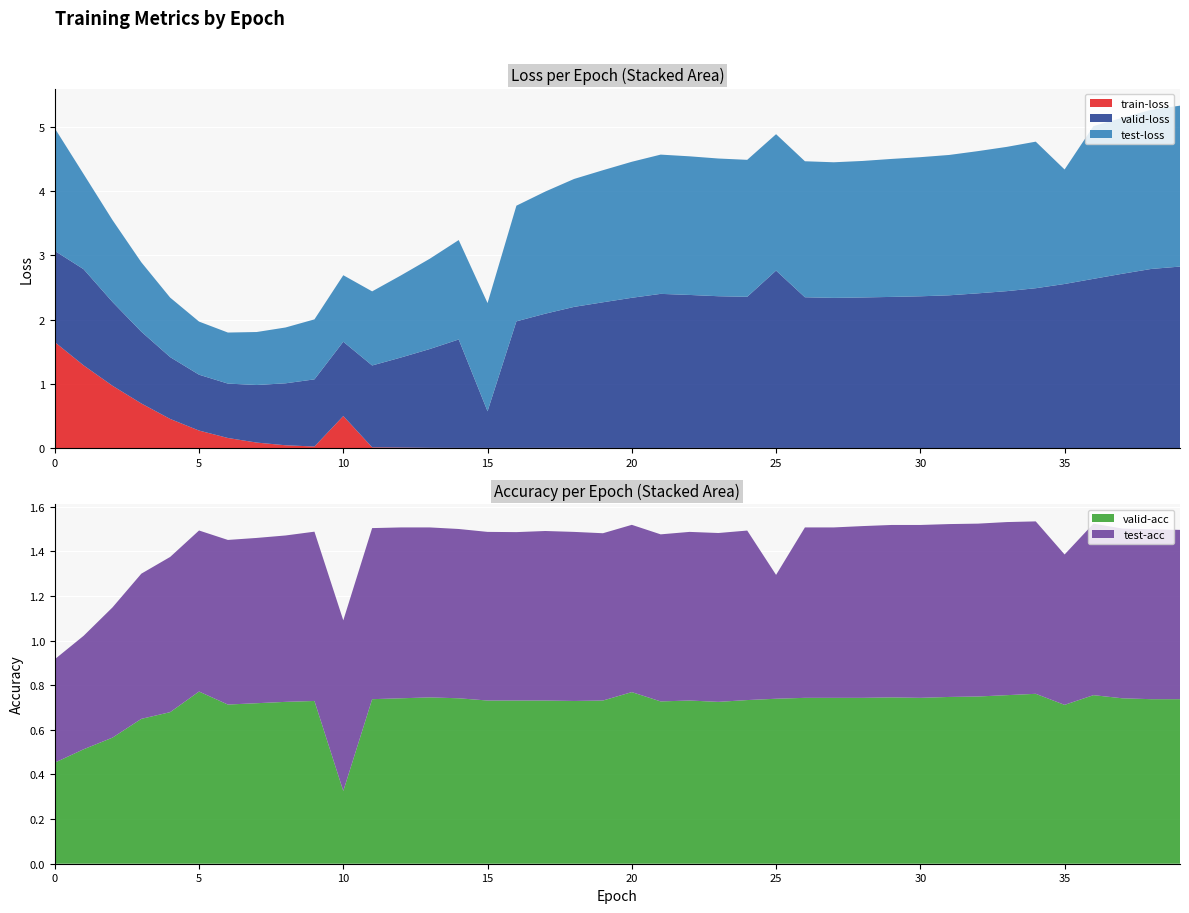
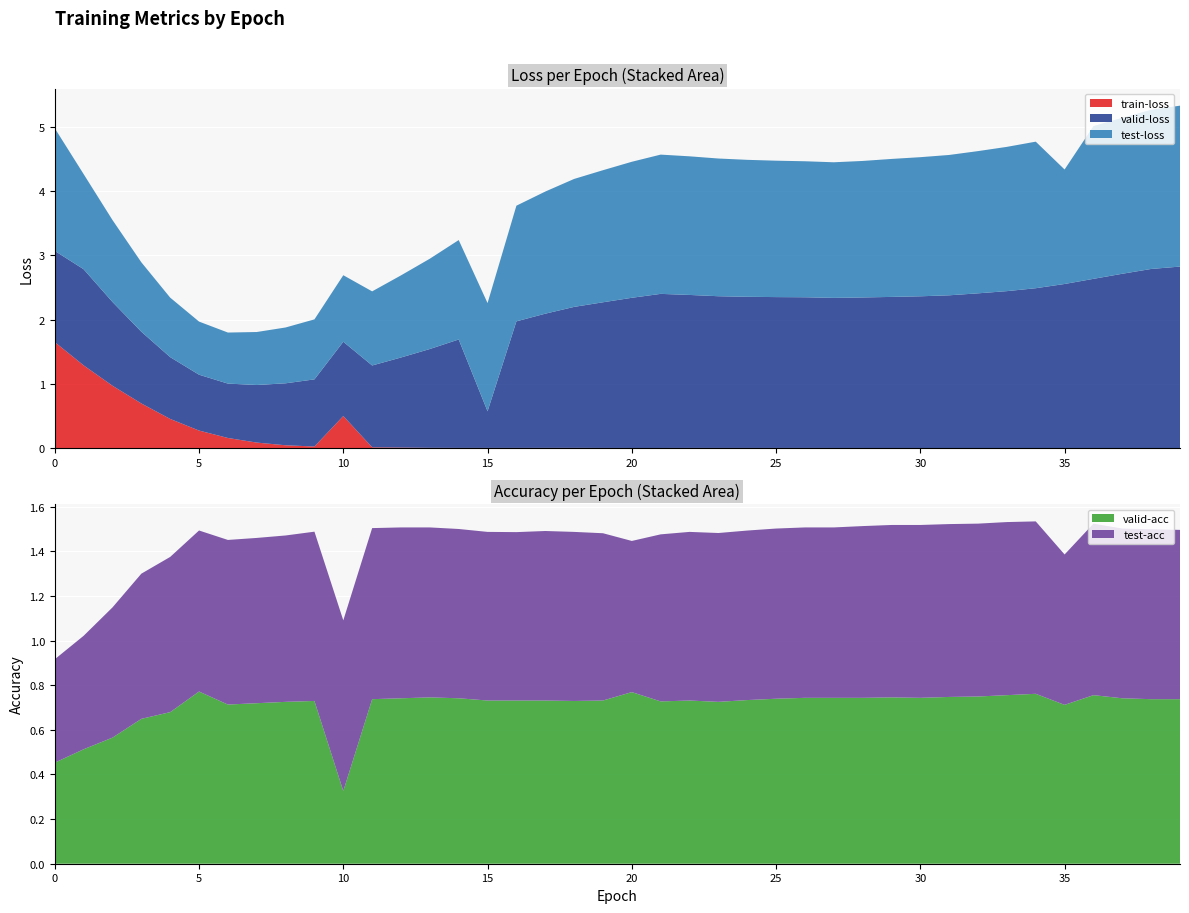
  {
    "Loss per Epoch (Stacked Area)": {
      "train-loss": {
        "0": 1.7,
        "5": 0.3,
        "10": 0.5
      },
      "valid-loss": {
        "0": 1.4,
        "5": 0.9,
        "10": 1.2,
        "15": 0.6,
        "20": 2.3,
-       "25": 2.8,
+       "25": 2.4,
        "30": 2.4,
        "35": 2.6
      },
      "test-loss": {
        "0": 1.9,
        "5": 0.8,
        "10": 1.0,
        "15": 1.7,
        "20": 2.1,
        "25": 2.1,
        "30": 2.2,
        "35": 1.8
      }
    },
    "Accuracy per Epoch (Stacked Area)": {
      "valid-acc": {
        "0": 0.45,
        "5": 0.77,
        "10": 0.33,
        "15": 0.73,
        "20": 0.77,
        "25": 0.74,
        "30": 0.74,
        "35": 0.71
      },
      "test-acc": {
        "0": 0.46,
        "5": 0.72,
        "10": 0.76,
        "15": 0.76,
-       "20": 0.75,
-       "25": 0.56,
+       "20": 0.68,
+       "25": 0.76,
        "30": 0.77,
        "35": 0.67
      }
    }
  }
